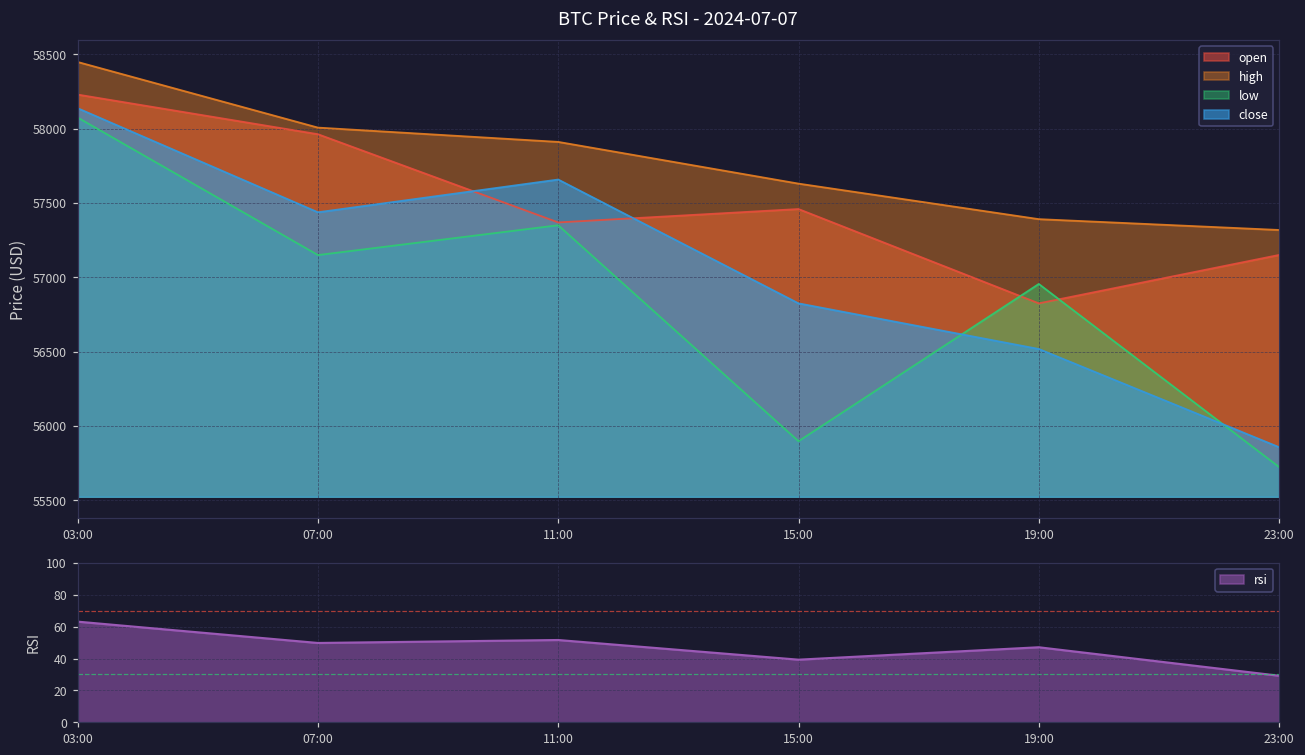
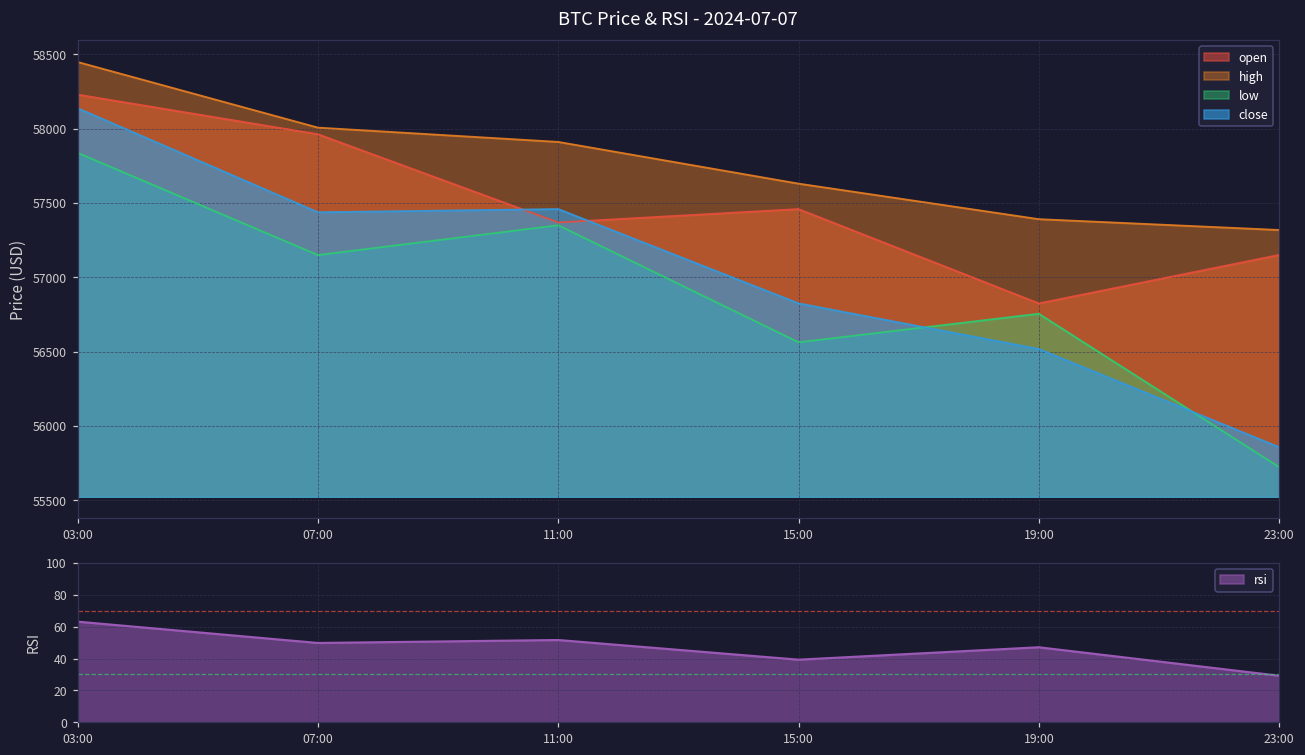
  {
    "BTC Price & RSI - 2024-07-07": {
      "low": {
-       "03:00": 58080,
+       "03:00": 57840,
        "07:00": 57150,
        "11:00": 57350,
-       "15:00": 55900,
-       "19:00": 56960,
+       "15:00": 56560,
+       "19:00": 56760,
        "23:00": 55720
      },
      "close": {
        "03:00": 58140,
        "07:00": 57440,
-       "11:00": 57660,
+       "11:00": 57460,
        "15:00": 56830,
        "19:00": 56520,
        "23:00": 55860
      }
    }
  }
